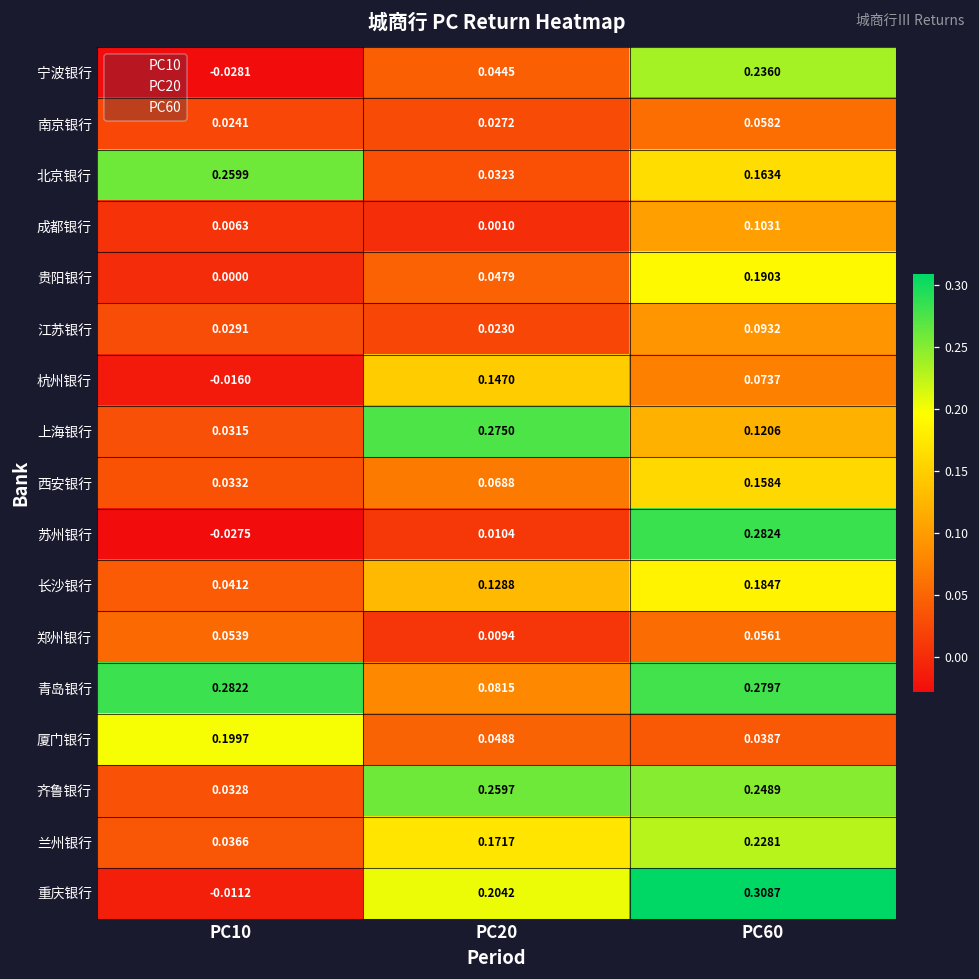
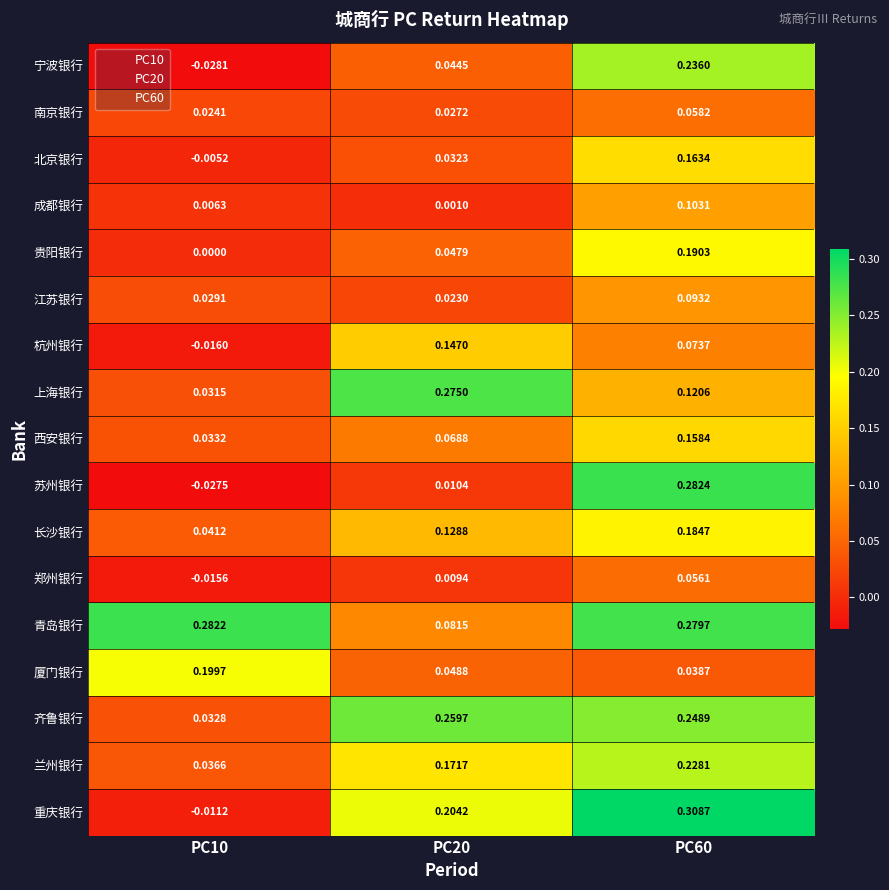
  {
    "宁波银行": {
      "PC10": -0.0281,
      "PC20": 0.0445,
      "PC60": 0.2360
    },
    "南京银行": {
      "PC10": 0.0241,
      "PC20": 0.0272,
      "PC60": 0.0582
    },
    "北京银行": {
-     "PC10": 0.2599,
+     "PC10": -0.0052,
      "PC20": 0.0323,
      "PC60": 0.1634
    },
    "成都银行": {
      "PC10": 0.0063,
      "PC20": 0.0010,
      "PC60": 0.1031
    },
    "贵阳银行": {
      "PC10": 0.0000,
      "PC20": 0.0479,
      "PC60": 0.1903
    },
    "江苏银行": {
      "PC10": 0.0291,
      "PC20": 0.0230,
      "PC60": 0.0932
    },
    "杭州银行": {
      "PC10": -0.0160,
      "PC20": 0.1470,
      "PC60": 0.0737
    },
    "上海银行": {
      "PC10": 0.0315,
      "PC20": 0.2750,
      "PC60": 0.1206
    },
    "西安银行": {
      "PC10": 0.0332,
      "PC20": 0.0688,
      "PC60": 0.1584
    },
    "苏州银行": {
      "PC10": -0.0275,
      "PC20": 0.0104,
      "PC60": 0.2824
    },
    "长沙银行": {
      "PC10": 0.0412,
      "PC20": 0.1288,
      "PC60": 0.1847
    },
    "郑州银行": {
-     "PC10": 0.0539,
+     "PC10": -0.0156,
      "PC20": 0.0094,
      "PC60": 0.0561
    },
    "青岛银行": {
      "PC10": 0.2822,
      "PC20": 0.0815,
      "PC60": 0.2797
    },
    "厦门银行": {
      "PC10": 0.1997,
      "PC20": 0.0488,
      "PC60": 0.0387
    },
    "齐鲁银行": {
      "PC10": 0.0328,
      "PC20": 0.2597,
      "PC60": 0.2489
    },
    "兰州银行": {
      "PC10": 0.0366,
      "PC20": 0.1717,
      "PC60": 0.2281
    },
    "重庆银行": {
      "PC10": -0.0112,
      "PC20": 0.2042,
      "PC60": 0.3087
    }
  }
